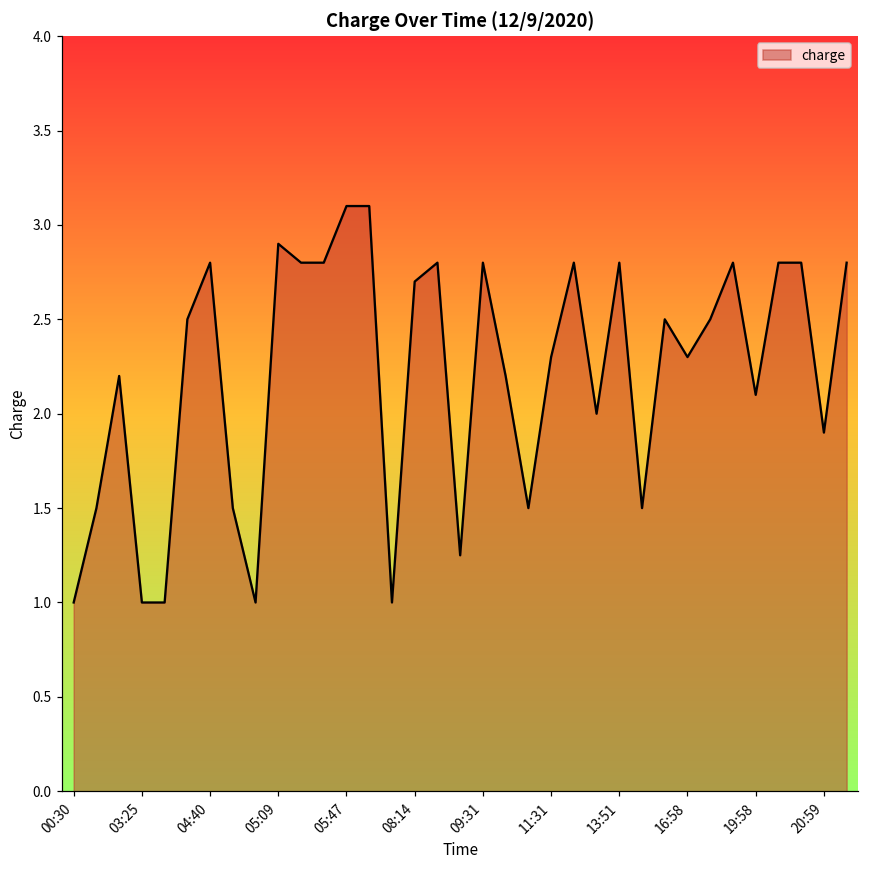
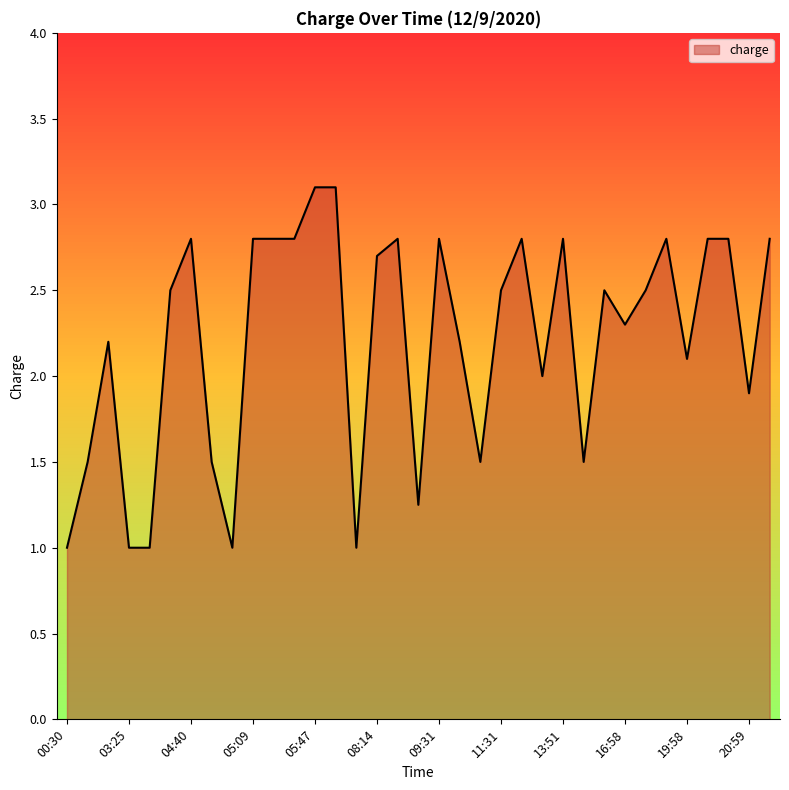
  {
    "00:30": 1.0,
    "03:25": 1.0,
    "04:40": 2.8,
-   "05:09": 2.9,
+   "05:09": 2.8,
    "05:47": 3.1,
    "08:14": 2.7,
    "09:31": 2.8,
-   "11:31": 2.3,
+   "11:31": 2.5,
    "13:51": 2.8,
    "16:58": 2.3,
    "19:58": 2.1,
    "20:59": 1.9
  }
